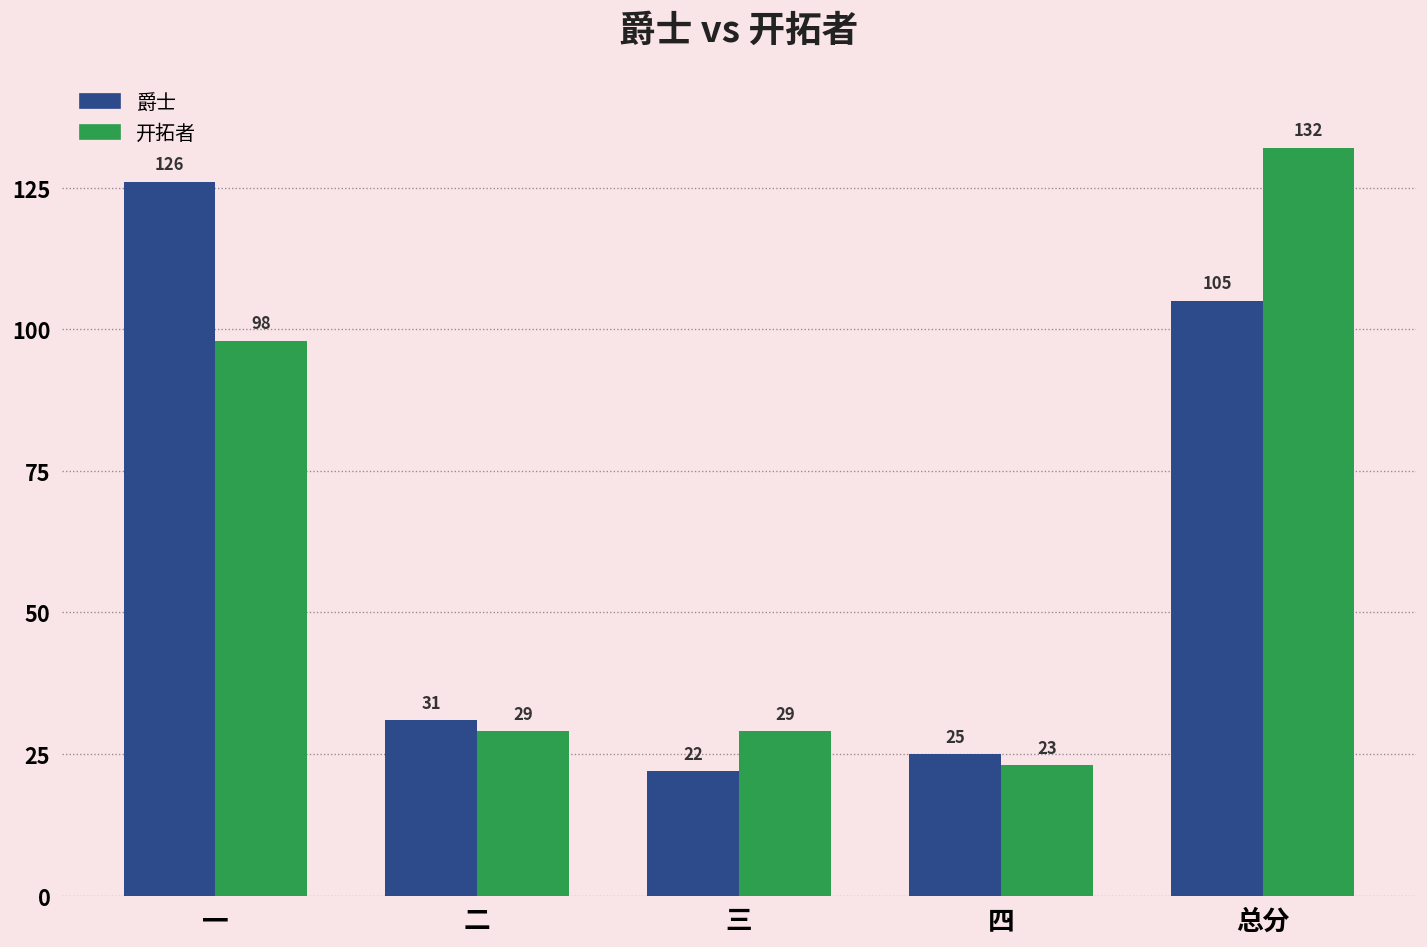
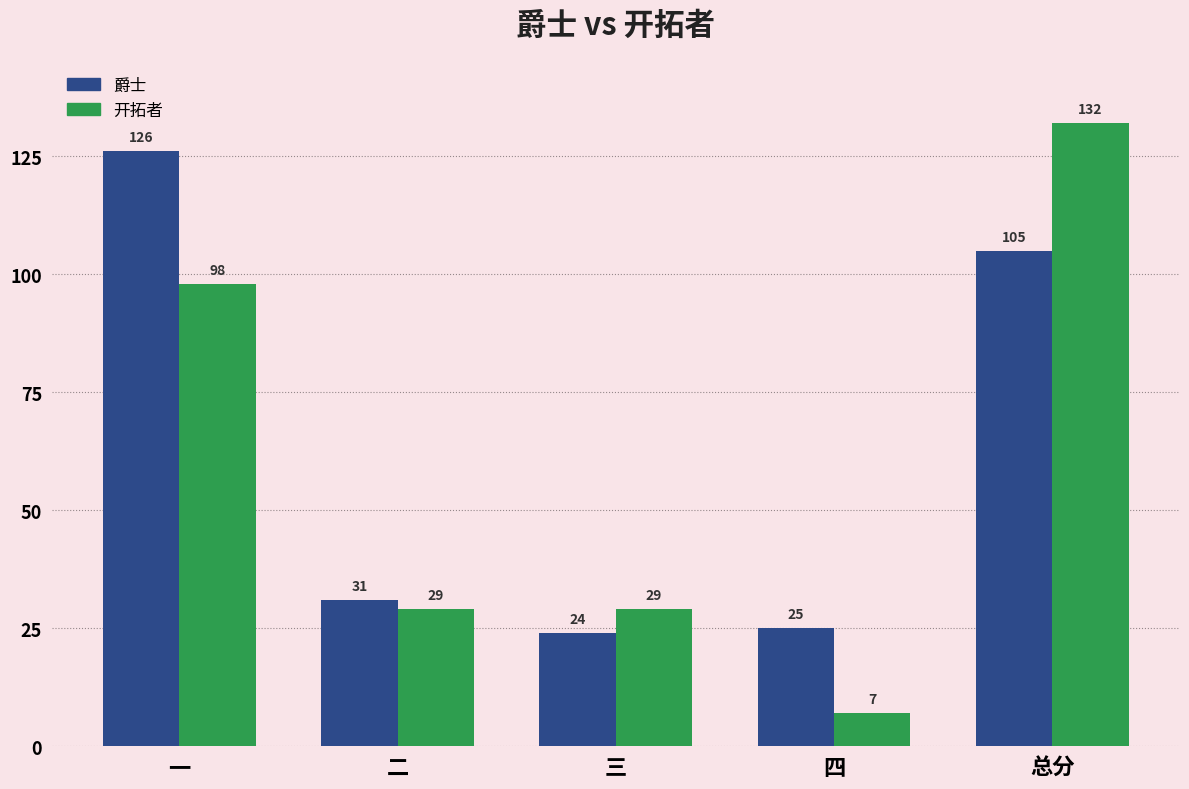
  {
    "爵士": {
      "一": 126,
      "二": 31,
-     "三": 22,
+     "三": 24,
      "四": 25,
      "总分": 105
    },
    "开拓者": {
      "一": 98,
      "二": 29,
      "三": 29,
-     "四": 23,
+     "四": 7,
      "总分": 132
    }
  }
